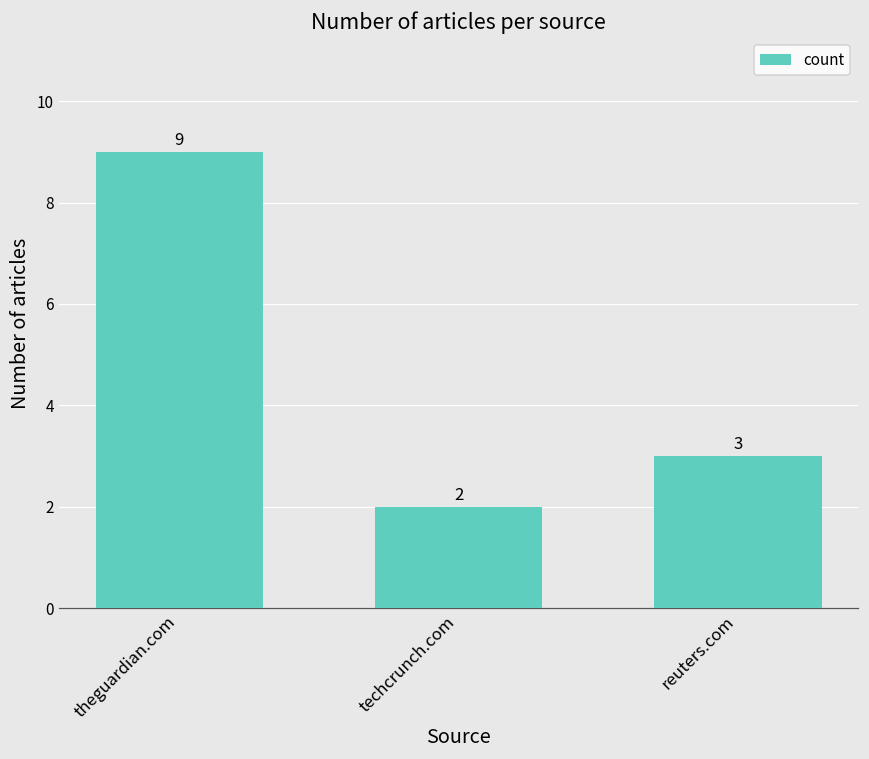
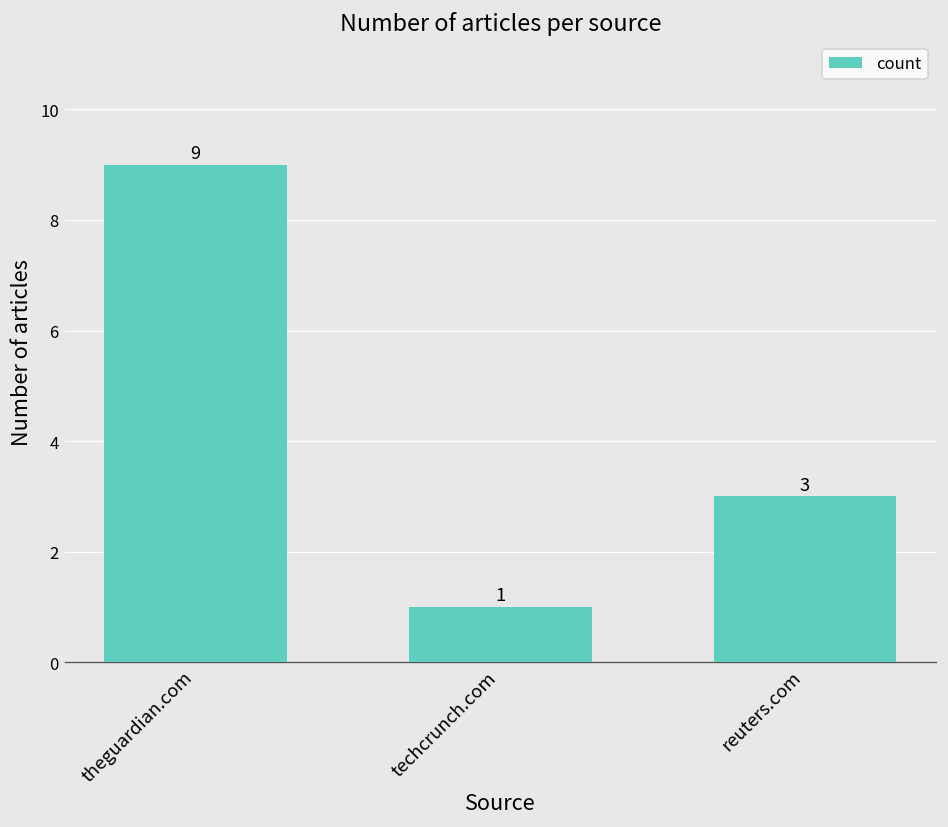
  {
    "theguardian.com": 9,
-   "techcrunch.com": 2,
+   "techcrunch.com": 1,
    "reuters.com": 3
  }
